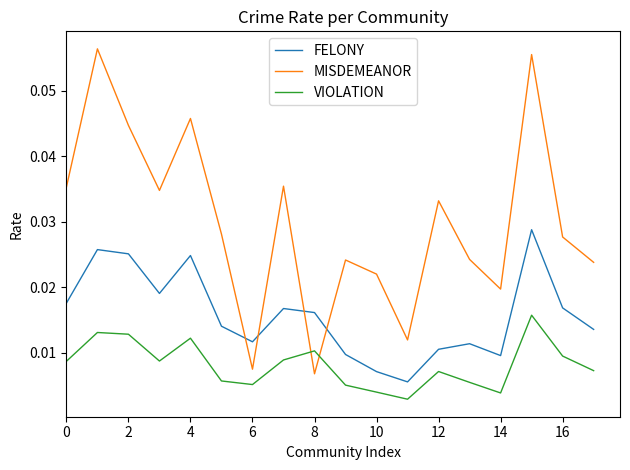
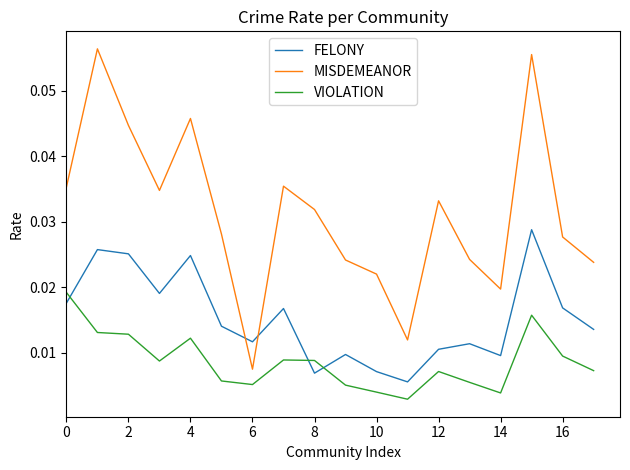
  {
    "FELONY": {
      "0": 0.018,
      "2": 0.025,
      "4": 0.025,
      "6": 0.012,
-     "8": 0.016,
+     "8": 0.007,
      "10": 0.007,
      "12": 0.011,
      "14": 0.010,
      "16": 0.017
    },
    "MISDEMEANOR": {
      "0": 0.035,
      "2": 0.045,
      "4": 0.046,
      "6": 0.008,
-     "8": 0.007,
+     "8": 0.032,
      "10": 0.022,
      "12": 0.033,
      "14": 0.020,
      "16": 0.028
    },
    "VIOLATION": {
-     "0": 0.009,
+     "0": 0.019,
      "2": 0.013,
      "4": 0.012,
      "6": 0.005,
-     "8": 0.010,
+     "8": 0.009,
      "10": 0.004,
      "12": 0.007,
      "14": 0.004,
      "16": 0.010
    }
  }
